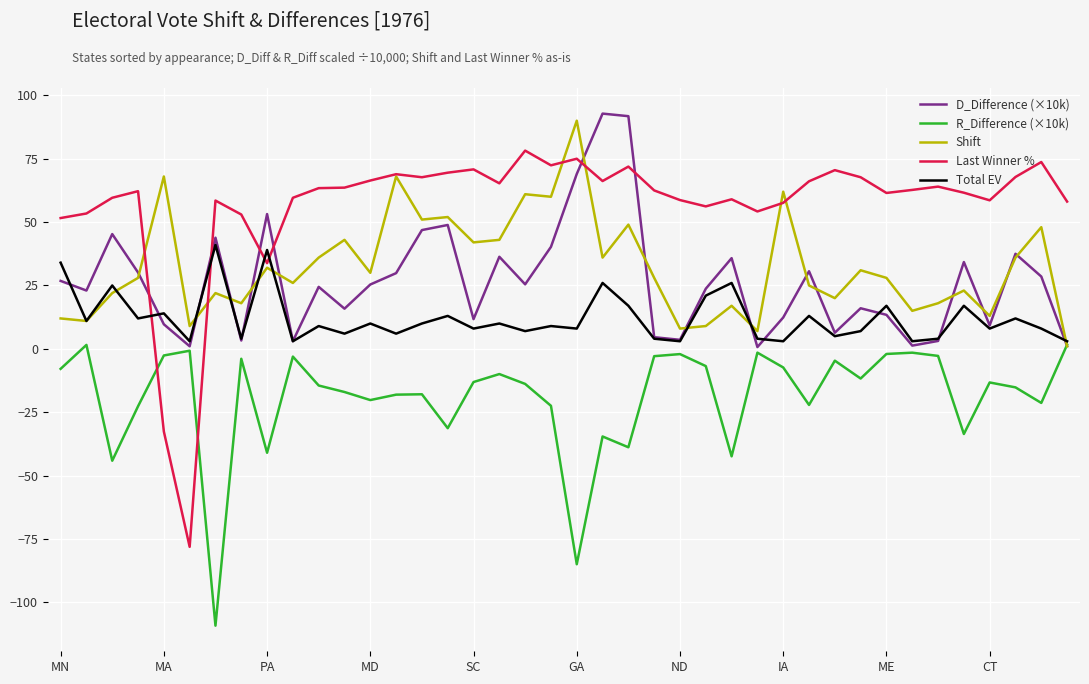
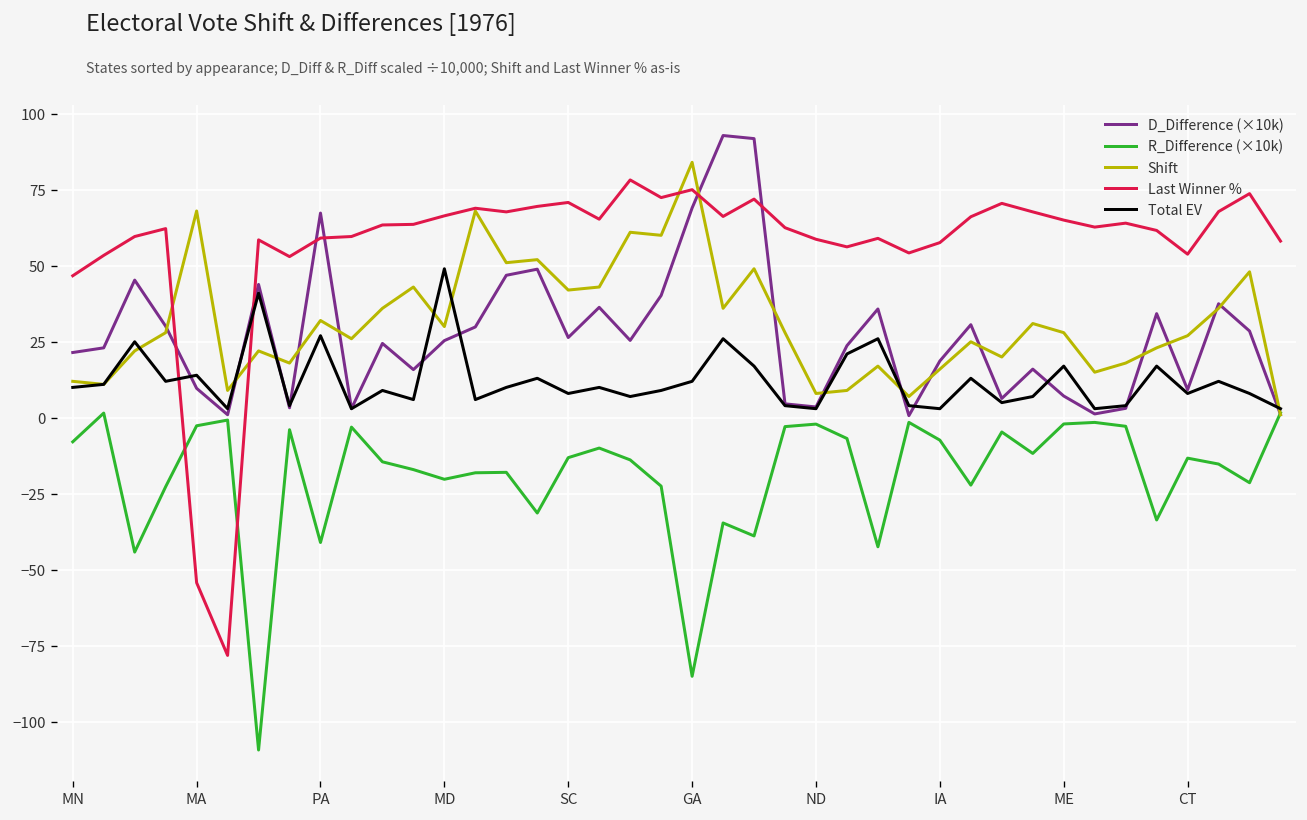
  {
    "D_Difference (×10k)": {
-     "MN": 27,
+     "MN": 21,
      "MA": 10,
-     "PA": 53,
+     "PA": 67,
      "MD": 25,
-     "SC": 12,
+     "SC": 26,
      "GA": 69,
-     "IA": 12,
-     "ME": 13,
+     "IA": 19,
+     "ME": 7,
      "CT": 9
    },
    "R_Difference (×10k)": {
      "MN": -8,
      "MA": -3,
      "PA": -41,
      "MD": -20,
      "SC": -13,
      "GA": -85,
      "ND": -2,
      "IA": -7,
      "ME": -2,
      "CT": -13
    },
    "Shift": {
      "MN": 12,
      "MA": 68,
      "PA": 32,
      "MD": 30,
      "SC": 42,
-     "GA": 90,
+     "GA": 84,
      "ND": 8,
-     "IA": 62,
+     "IA": 16,
      "ME": 28,
-     "CT": 13
+     "CT": 27
    },
    "Last Winner %": {
-     "MN": 52,
-     "MA": -33,
-     "PA": 34,
+     "MN": 47,
+     "MA": -54,
+     "PA": 59,
      "MD": 66,
      "SC": 71,
      "GA": 75,
      "ND": 59,
      "IA": 58,
-     "ME": 62,
-     "CT": 59
+     "ME": 65,
+     "CT": 54
    },
    "Total EV": {
-     "MN": 34,
+     "MN": 10,
      "MA": 14,
-     "PA": 39,
-     "MD": 10,
+     "PA": 27,
+     "MD": 49,
      "SC": 8,
-     "GA": 8,
+     "GA": 12,
      "IA": 3,
      "ME": 17,
      "CT": 8
    }
  }
